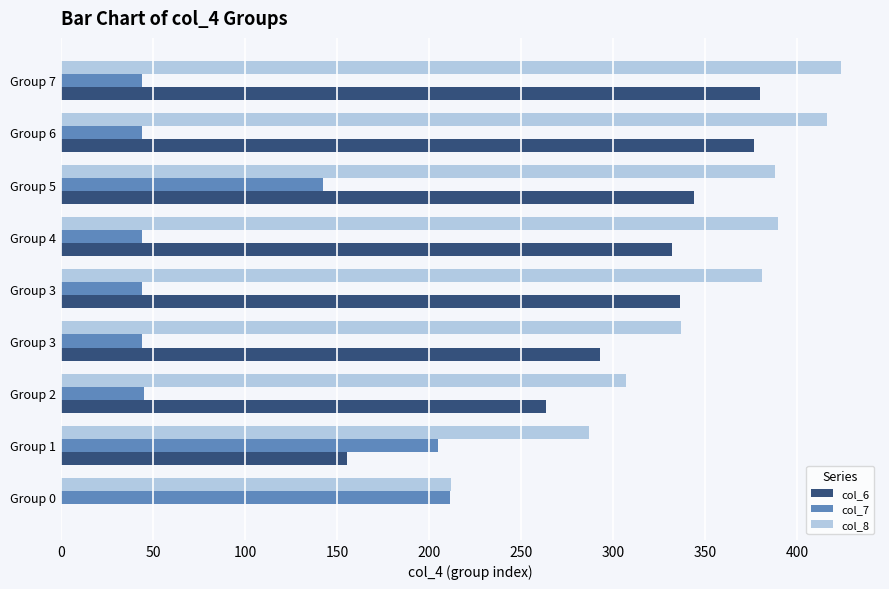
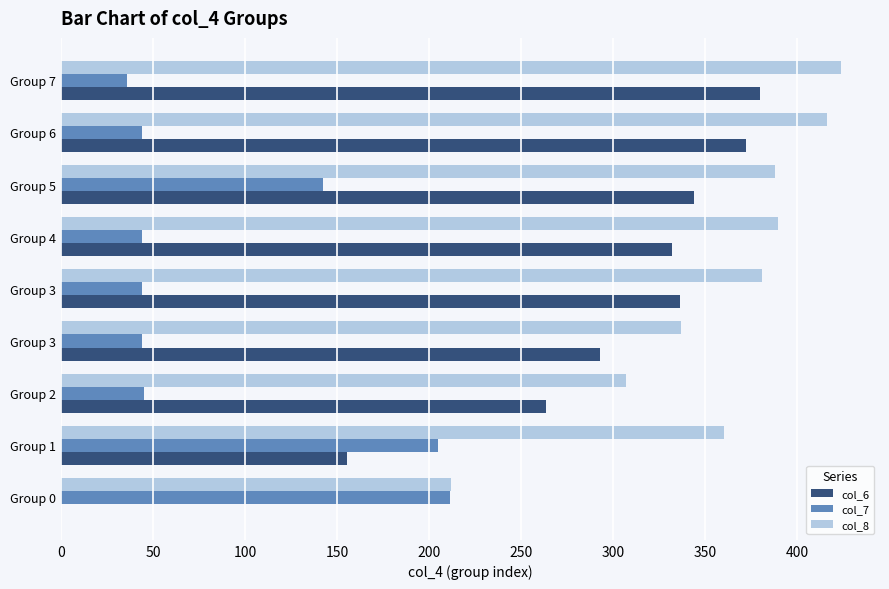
  {
    "col_6": {
      "Group 7": 379,
-     "Group 6": 376,
+     "Group 6": 372,
      "Group 5": 344,
      "Group 4": 332,
      "Group 2": 263,
      "Group 1": 155
    },
    "col_7": {
-     "Group 7": 44,
+     "Group 7": 36,
      "Group 6": 44,
      "Group 5": 142,
      "Group 4": 44,
      "Group 2": 45,
      "Group 1": 205,
      "Group 0": 211
    },
    "col_8": {
      "Group 7": 424,
      "Group 6": 416,
      "Group 5": 388,
      "Group 4": 390,
      "Group 2": 307,
-     "Group 1": 287,
+     "Group 1": 360,
      "Group 0": 212
    }
  }
